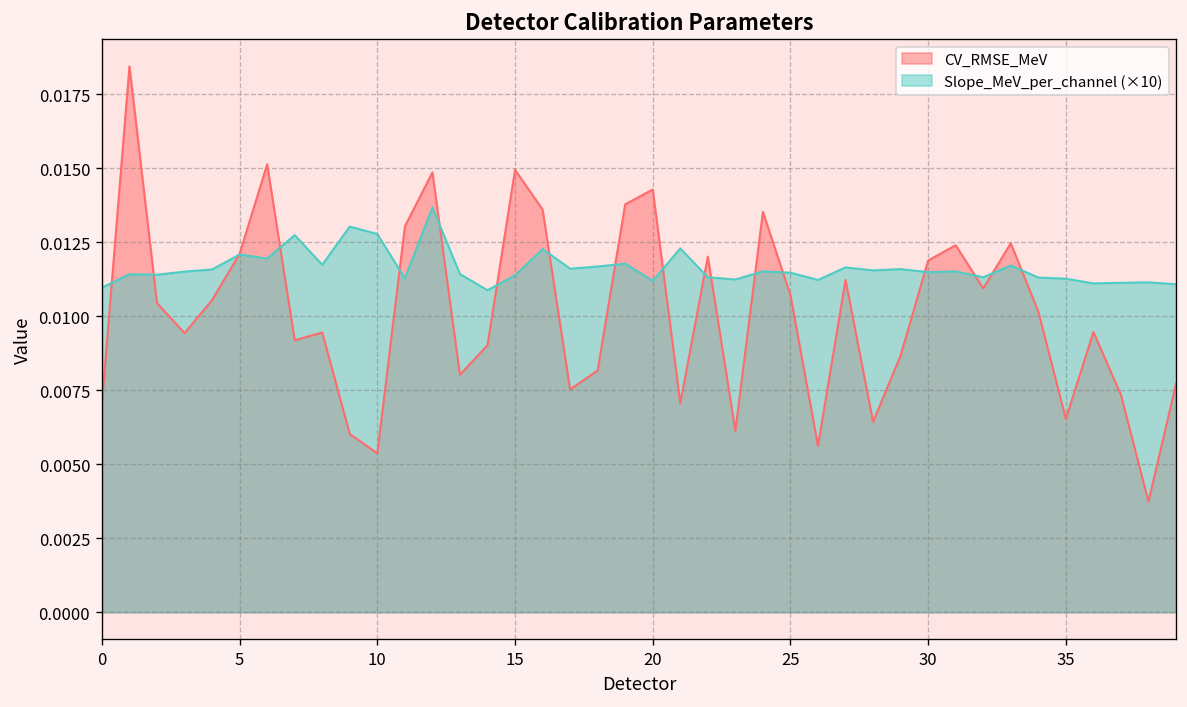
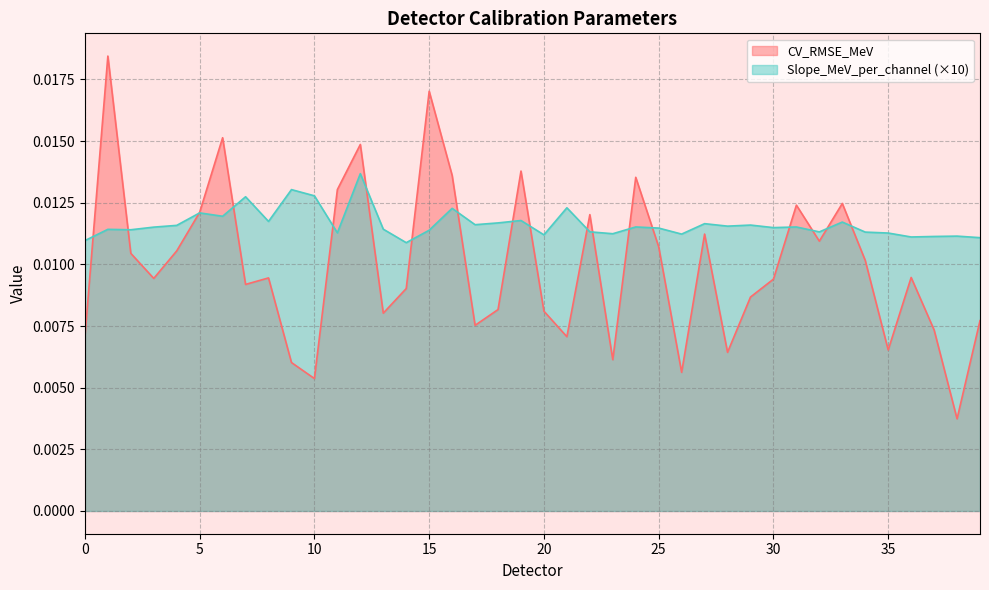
  {
    "CV_RMSE_MeV": {
      "0": 0.0070,
      "10": 0.0054,
-     "15": 0.0149,
-     "20": 0.0143,
+     "15": 0.0170,
+     "20": 0.0081,
      "25": 0.0107,
-     "30": 0.0119,
+     "30": 0.0094,
      "35": 0.0065
    },
    "Slope_MeV_per_channel (×10)": {
      "0": 0.0110,
      "10": 0.0128,
      "15": 0.0114,
      "20": 0.0112,
      "25": 0.0115,
      "30": 0.0115,
      "35": 0.0113
    }
  }
